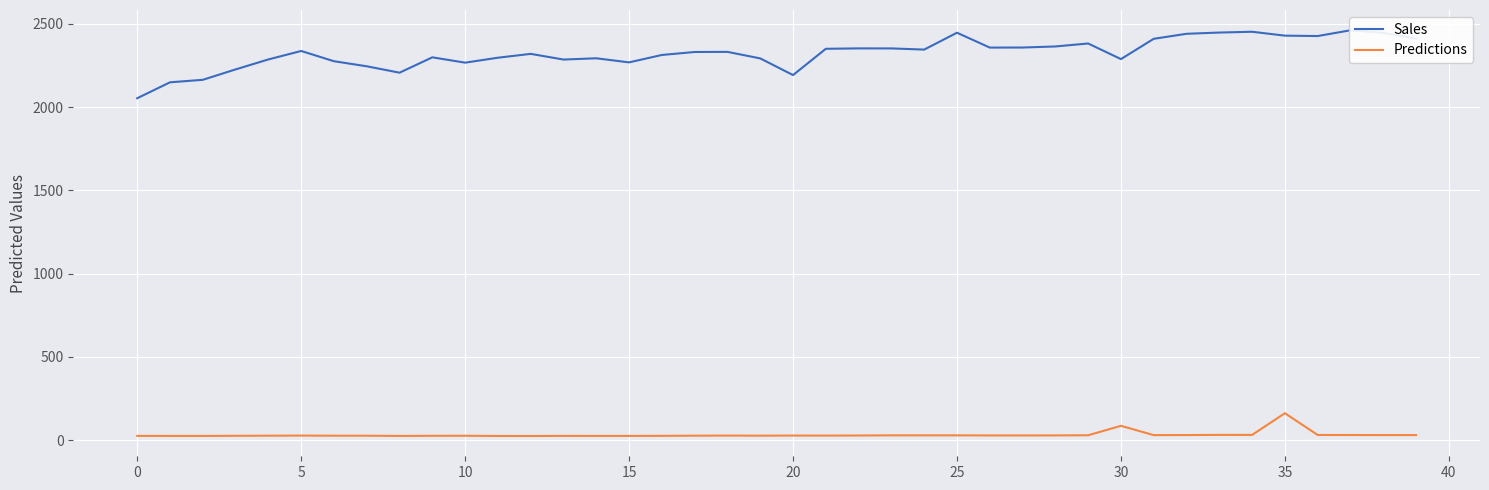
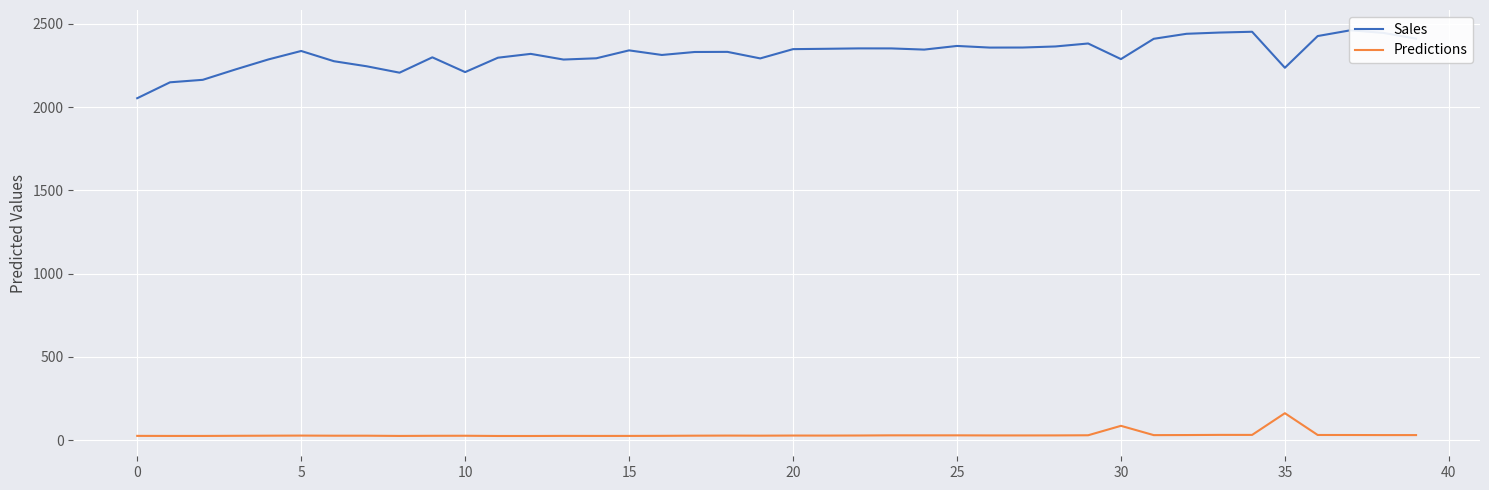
  {
    "Sales": {
      "0": 2050,
      "5": 2340,
-     "10": 2270,
-     "15": 2270,
-     "20": 2190,
-     "25": 2450,
+     "10": 2210,
+     "15": 2340,
+     "20": 2350,
+     "25": 2370,
      "30": 2290,
-     "35": 2430
+     "35": 2240
    },
    "Predictions": {
      "0": 30,
      "5": 30,
      "10": 30,
      "15": 30,
      "20": 30,
      "25": 30,
      "30": 90,
      "35": 160
    }
  }
